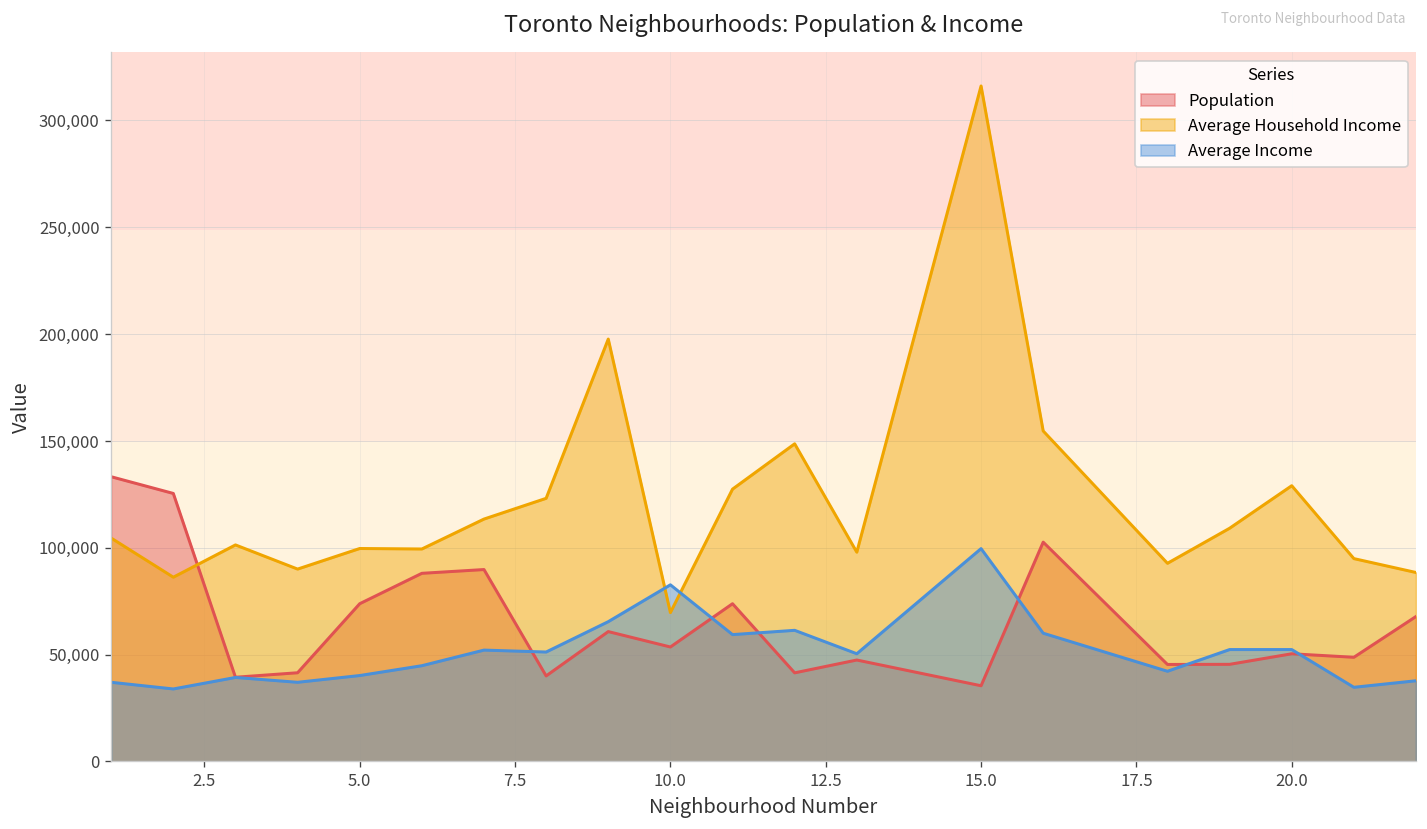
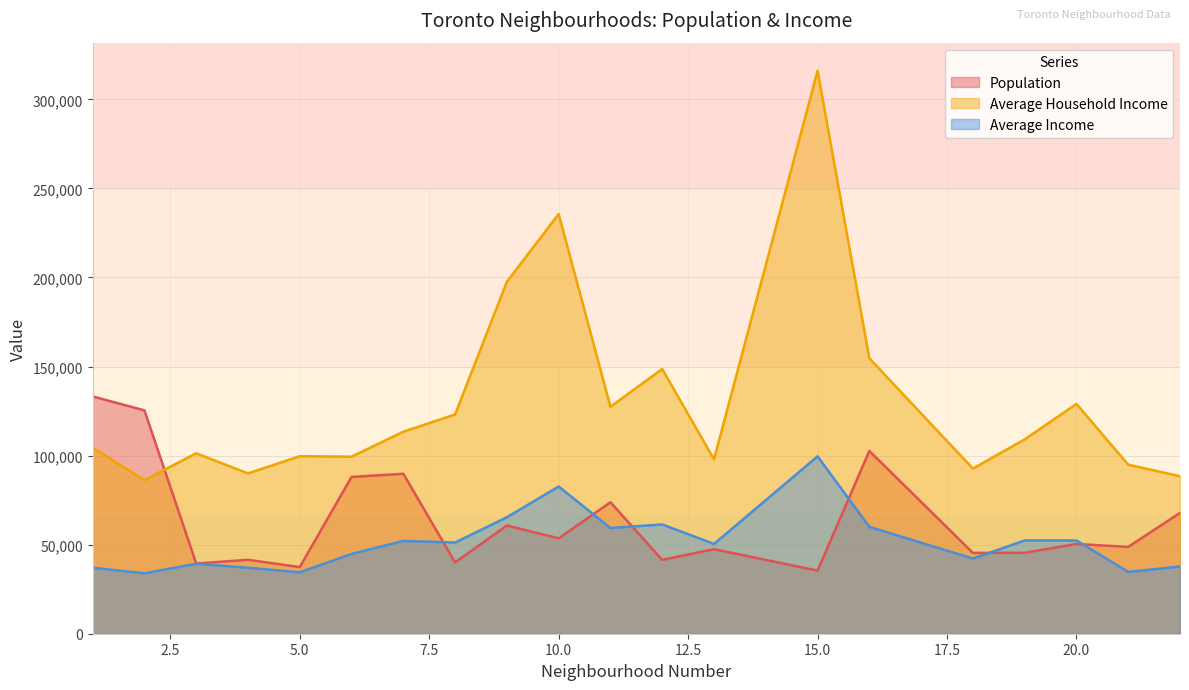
  {
    "Population": {
-     "5.0": "74,000",
+     "5.0": "37,000",
      "10.0": "54,000",
      "15.0": "35,000",
      "20.0": "50,000"
    },
    "Average Household Income": {
      "5.0": "100,000",
-     "10.0": "70,000",
+     "10.0": "236,000",
      "15.0": "316,000",
      "20.0": "129,000"
    },
    "Average Income": {
-     "5.0": "40,000",
+     "5.0": "34,000",
      "10.0": "83,000",
      "15.0": "100,000",
      "20.0": "52,000"
    }
  }
